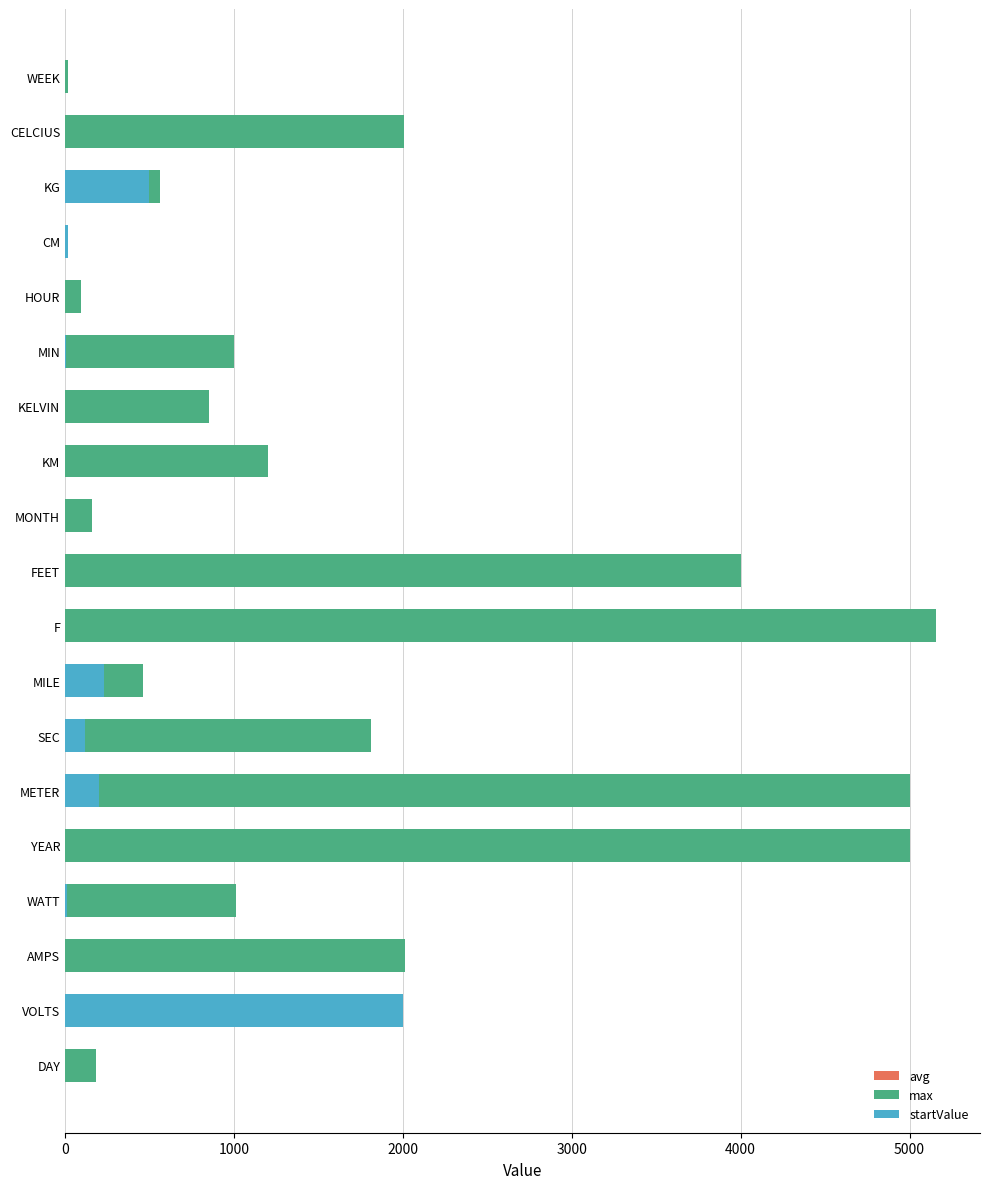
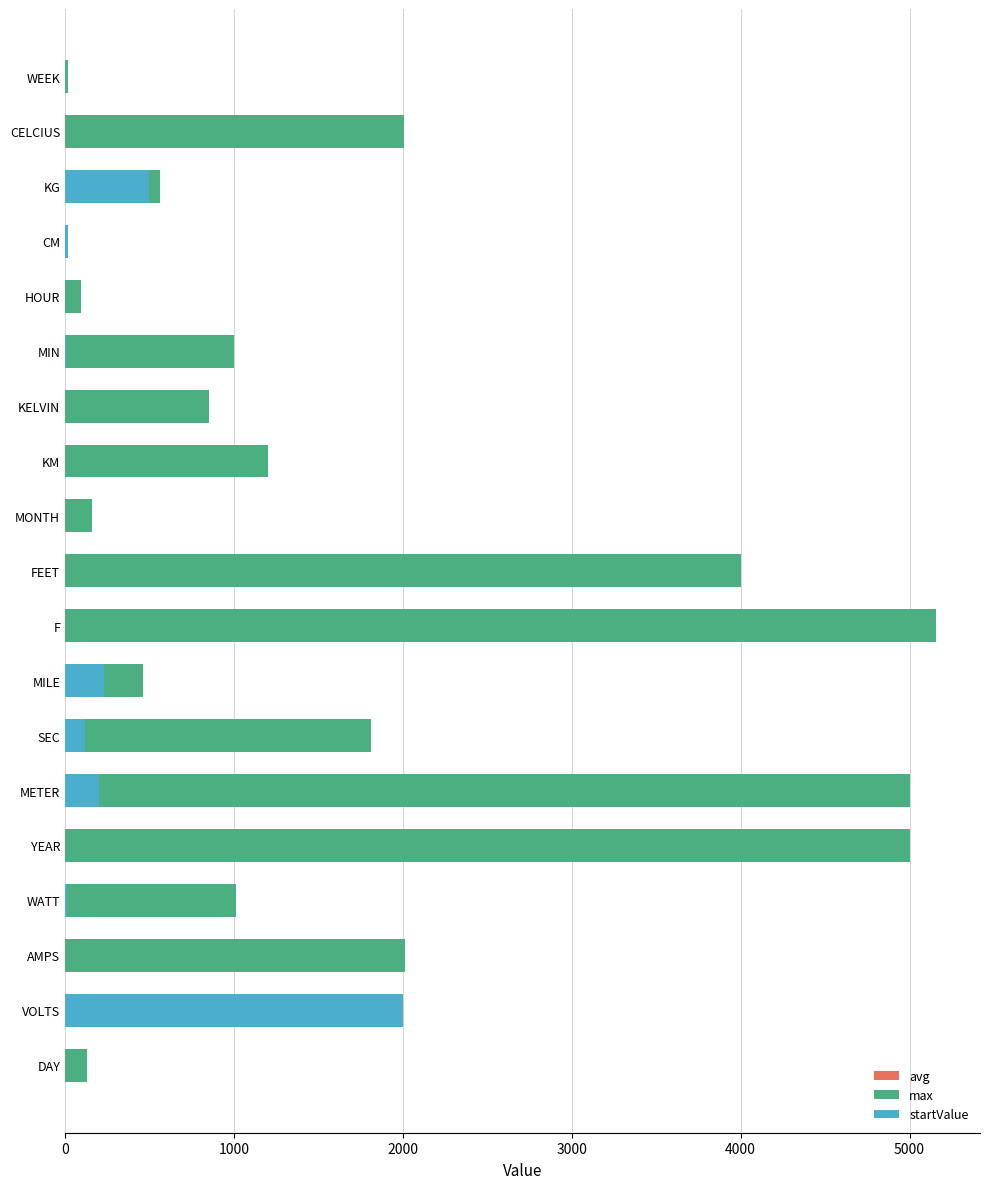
  {
    "avg": {
      "CM": 20,
      "VOLTS": 2000
    },
    "max": {
      "WEEK": 20,
      "CELCIUS": 2010,
      "KG": 560,
      "CM": 20,
      "HOUR": 100,
      "MIN": 1000,
      "KELVIN": 850,
      "KM": 1200,
      "MONTH": 160,
      "FEET": 4000,
      "F": 5160,
      "MILE": 460,
      "SEC": 1810,
      "METER": 5000,
      "YEAR": 5000,
      "WATT": 1010,
      "AMPS": 2010,
      "VOLTS": 2000,
-     "DAY": 180
+     "DAY": 130
    },
    "startValue": {
      "CELCIUS": 0,
      "CM": 20,
      "KM": 0,
      "FEET": 0,
      "F": 0,
      "YEAR": 0,
      "AMPS": 0,
      "VOLTS": 2000
    }
  }
